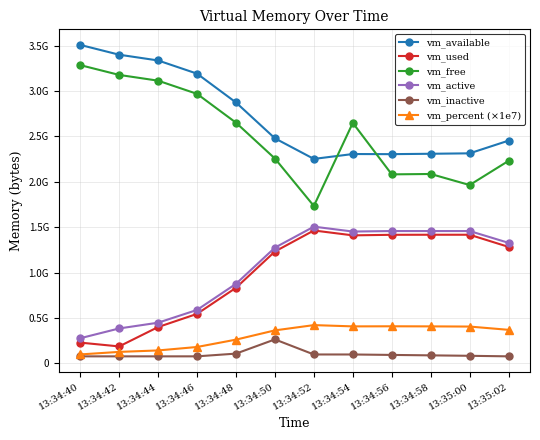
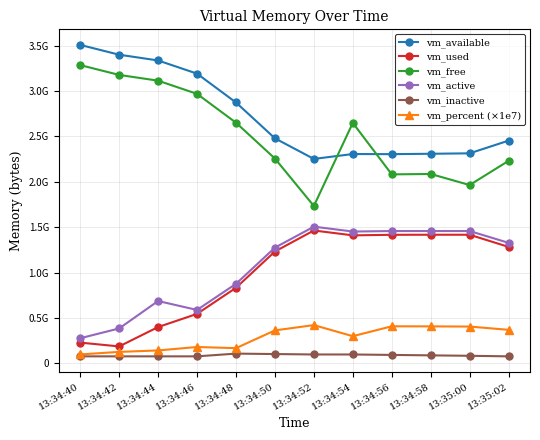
  {
    "vm_available": {
      "13:34:40": 3500000000,
      "13:34:42": 3400000000,
      "13:34:44": 3300000000,
      "13:34:46": 3200000000,
      "13:34:48": 2900000000,
      "13:34:50": 2500000000,
      "13:34:52": 2300000000,
      "13:34:54": 2300000000,
      "13:34:56": 2300000000,
      "13:34:58": 2300000000,
      "13:35:00": 2300000000,
      "13:35:02": 2500000000
    },
    "vm_used": {
      "13:34:40": 200000000,
      "13:34:42": 200000000,
      "13:34:44": 400000000,
      "13:34:46": 500000000,
      "13:34:48": 800000000,
      "13:34:50": 1200000000,
      "13:34:52": 1500000000,
      "13:34:54": 1400000000,
      "13:34:56": 1400000000,
      "13:34:58": 1400000000,
      "13:35:00": 1400000000,
      "13:35:02": 1300000000
    },
    "vm_free": {
      "13:34:40": 3300000000,
      "13:34:42": 3200000000,
      "13:34:44": 3100000000,
      "13:34:46": 3000000000,
      "13:34:48": 2700000000,
      "13:34:50": 2300000000,
      "13:34:52": 1700000000,
      "13:34:54": 2600000000,
      "13:34:56": 2100000000,
      "13:34:58": 2100000000,
      "13:35:00": 2000000000,
      "13:35:02": 2200000000
    },
    "vm_active": {
      "13:34:40": 300000000,
      "13:34:42": 400000000,
-     "13:34:44": 400000000,
+     "13:34:44": 700000000,
      "13:34:46": 600000000,
      "13:34:48": 900000000,
      "13:34:50": 1300000000,
      "13:34:52": 1500000000,
      "13:34:54": 1500000000,
      "13:34:56": 1500000000,
      "13:34:58": 1500000000,
      "13:35:00": 1500000000,
      "13:35:02": 1300000000
    },
    "vm_inactive": {
      "13:34:42": 100000000,
      "13:34:44": 100000000,
      "13:34:46": 100000000,
      "13:34:48": 100000000,
-     "13:34:50": 300000000,
+     "13:34:50": 100000000,
      "13:34:52": 100000000,
      "13:34:54": 100000000,
      "13:34:56": 100000000,
      "13:34:58": 100000000,
      "13:35:00": 100000000,
      "13:35:02": 100000000
    },
    "vm_percent (×1e7)": {
      "13:34:42": 100000000,
      "13:34:44": 100000000,
      "13:34:46": 200000000,
-     "13:34:48": 300000000,
+     "13:34:48": 200000000,
      "13:34:50": 400000000,
      "13:34:52": 400000000,
-     "13:34:54": 400000000,
+     "13:34:54": 300000000,
      "13:34:56": 400000000,
      "13:34:58": 400000000,
      "13:35:00": 400000000,
      "13:35:02": 400000000
    }
  }
